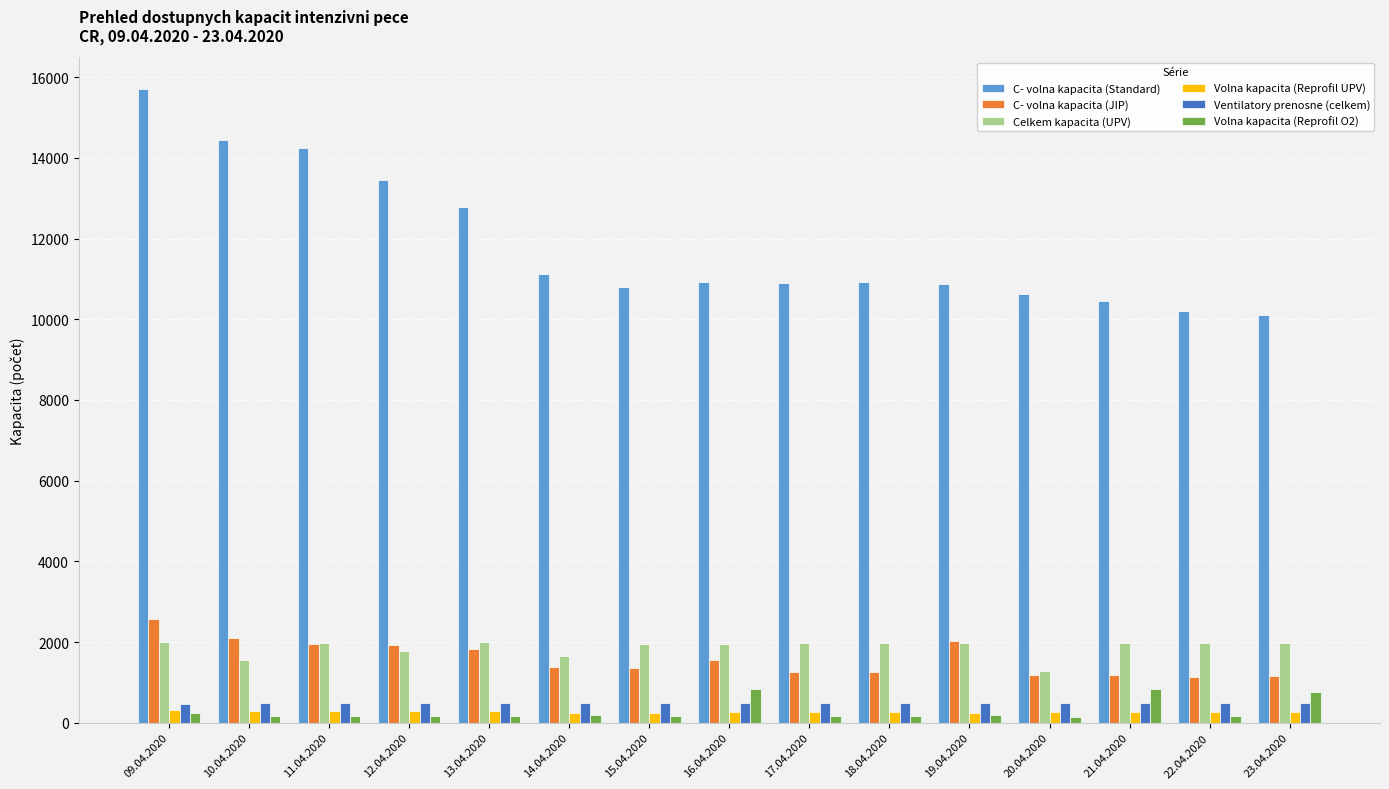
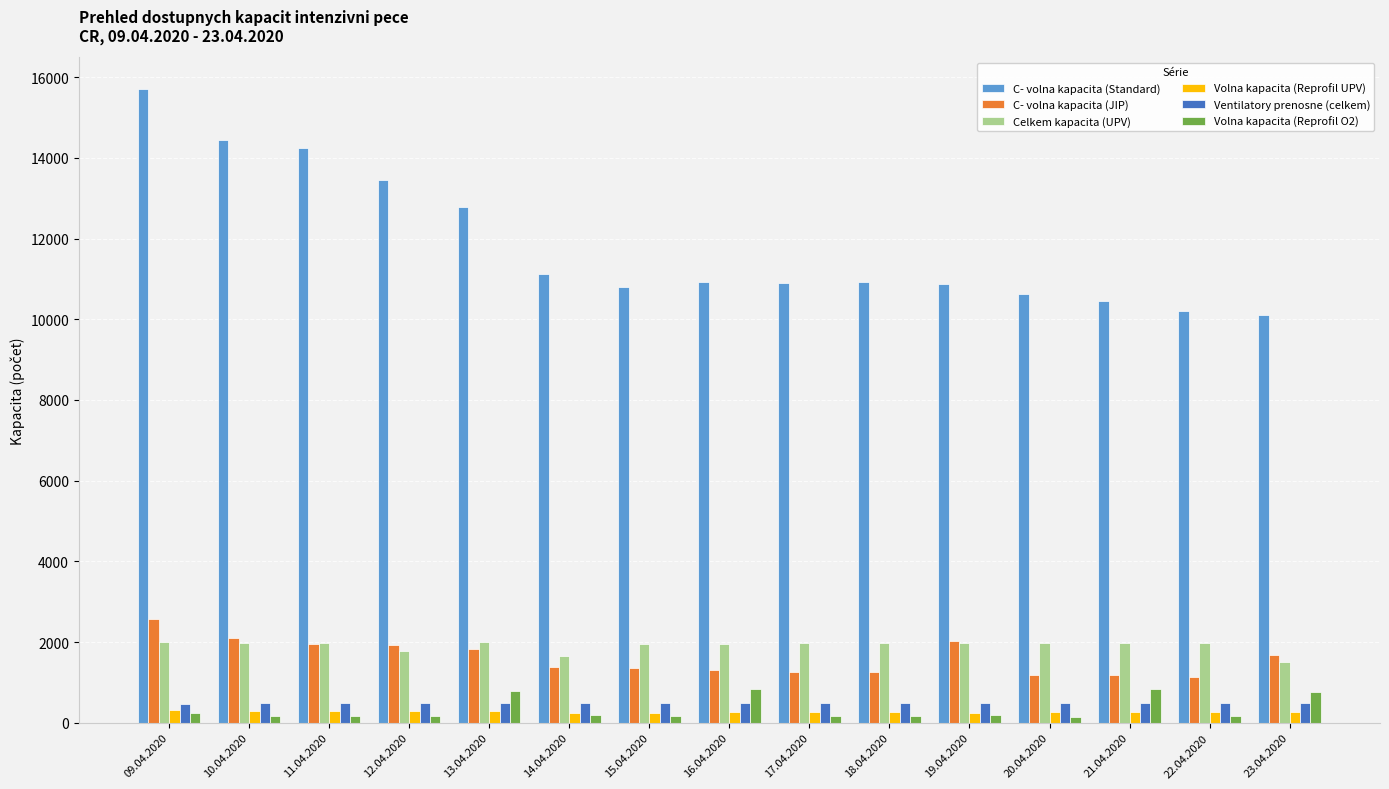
  {
    "C- volna kapacita (JIP)": {
      "09.04.2020": 2600,
      "10.04.2020": 2100,
      "11.04.2020": 2000,
      "12.04.2020": 1900,
      "13.04.2020": 1800,
      "14.04.2020": 1400,
      "15.04.2020": 1400,
-     "16.04.2020": 1600,
+     "16.04.2020": 1300,
      "17.04.2020": 1300,
      "18.04.2020": 1200,
      "19.04.2020": 2000,
      "20.04.2020": 1200,
      "21.04.2020": 1200,
      "22.04.2020": 1100,
-     "23.04.2020": 1200
+     "23.04.2020": 1700
    },
    "Celkem kapacita (UPV)": {
      "09.04.2020": 2000,
-     "10.04.2020": 1500,
+     "10.04.2020": 2000,
      "11.04.2020": 2000,
      "12.04.2020": 1800,
      "13.04.2020": 2000,
      "14.04.2020": 1600,
      "15.04.2020": 2000,
      "16.04.2020": 2000,
      "17.04.2020": 2000,
      "18.04.2020": 2000,
      "19.04.2020": 2000,
-     "20.04.2020": 1300,
+     "20.04.2020": 2000,
      "21.04.2020": 2000,
      "22.04.2020": 2000,
-     "23.04.2020": 2000
+     "23.04.2020": 1500
    },
    "Volna kapacita (Reprofil UPV)": {
      "09.04.2020": 300,
      "10.04.2020": 300,
      "11.04.2020": 300,
      "12.04.2020": 300,
      "13.04.2020": 300,
      "14.04.2020": 200,
      "15.04.2020": 300,
      "16.04.2020": 300,
      "17.04.2020": 300,
      "18.04.2020": 300,
      "19.04.2020": 300,
      "20.04.2020": 300,
      "21.04.2020": 300,
      "22.04.2020": 300,
      "23.04.2020": 300
    },
    "Volna kapacita (Reprofil O2)": {
      "09.04.2020": 200,
      "10.04.2020": 200,
      "11.04.2020": 200,
      "12.04.2020": 200,
-     "13.04.2020": 200,
+     "13.04.2020": 800,
      "14.04.2020": 200,
      "15.04.2020": 200,
      "16.04.2020": 800,
      "17.04.2020": 200,
      "18.04.2020": 200,
      "19.04.2020": 200,
      "20.04.2020": 100,
      "21.04.2020": 800,
      "22.04.2020": 200,
      "23.04.2020": 800
    }
  }
